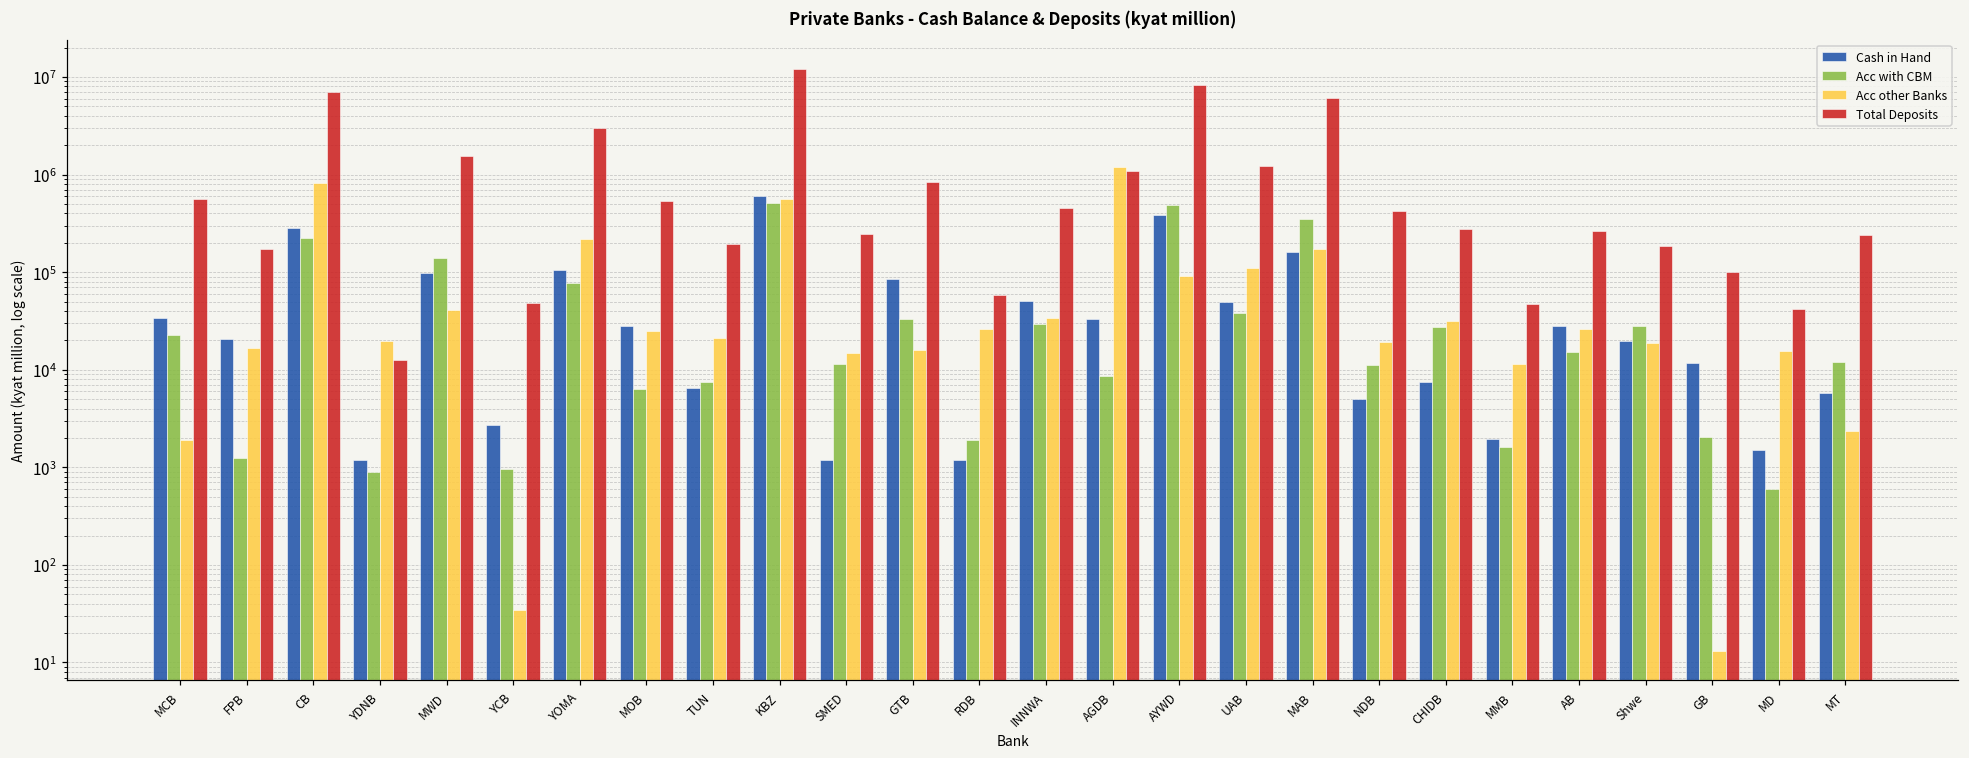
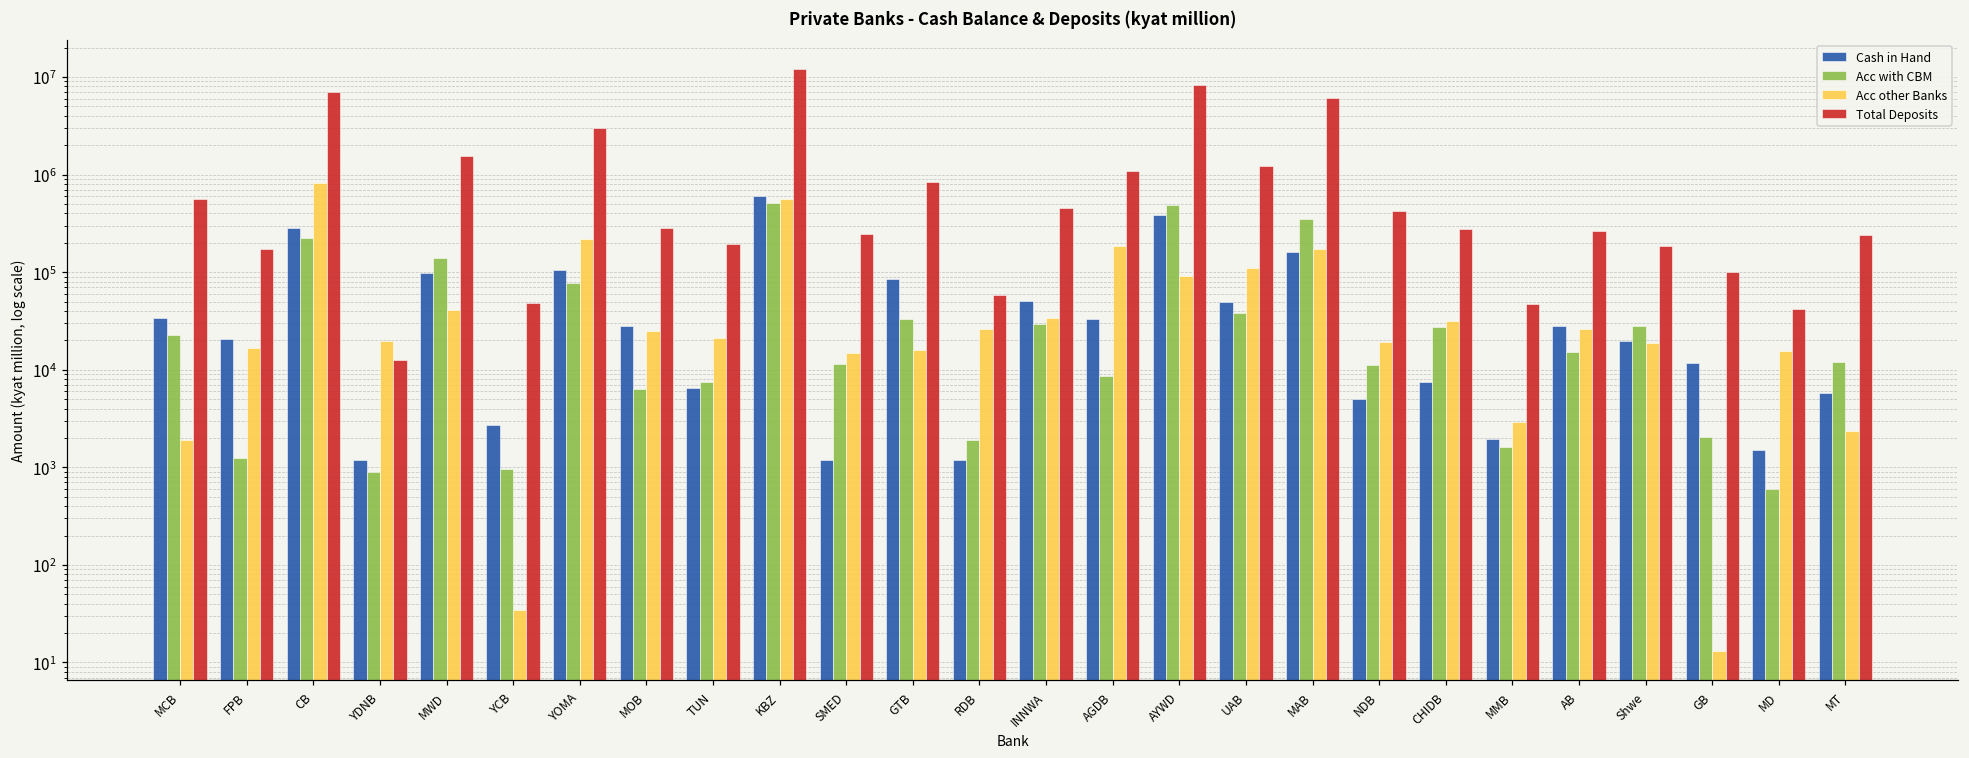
  {
    "Cash in Hand": {
      "MCB": 34000,
      "FPB": 21000,
      "CB": 280000,
      "YDNB": 1200,
      "MWD": 100000,
      "YCB": 2700,
      "YOMA": 100000,
      "MOB": 28000,
      "TUN": 6000,
      "KBZ": 600000,
      "SMED": 1200,
      "GTB": 80000,
      "RDB": 1200,
      "INNWA": 50000,
      "AGDB": 33000,
      "AYWD": 400000,
      "UAB": 50000,
      "MAB": 160000,
      "NDB": 5000,
      "CHIDB": 8000,
      "MMB": 2000,
      "AB": 28000,
      "Shwe": 20000,
      "GB": 12000,
      "MD": 1500,
      "MT": 6000
    },
    "Acc with CBM": {
      "MCB": 23000,
      "FPB": 1300,
      "CB": 220000,
      "YDNB": 900,
      "MWD": 140000,
      "YCB": 1000,
      "YOMA": 80000,
      "MOB": 6000,
      "TUN": 8000,
      "KBZ": 500000,
      "SMED": 11000,
      "GTB": 33000,
      "RDB": 1900,
      "INNWA": 29000,
      "AGDB": 9000,
      "AYWD": 500000,
      "UAB": 38000,
      "MAB": 350000,
      "NDB": 11000,
      "CHIDB": 28000,
      "MMB": 1600,
      "AB": 15000,
      "Shwe": 28000,
      "GB": 2000,
      "MD": 600,
      "MT": 12000
    },
    "Acc other Banks": {
      "MCB": 1900,
      "FPB": 17000,
      "CB": 800000,
      "YDNB": 20000,
      "MWD": 40000,
      "YCB": 34,
      "YOMA": 220000,
      "MOB": 25000,
      "TUN": 21000,
      "KBZ": 600000,
      "SMED": 15000,
      "GTB": 16000,
      "RDB": 26000,
      "INNWA": 34000,
-     "AGDB": 1200000,
+     "AGDB": 190000,
      "AYWD": 90000,
      "UAB": 110000,
      "MAB": 170000,
      "NDB": 19000,
      "CHIDB": 32000,
-     "MMB": 11000,
+     "MMB": 2900,
      "AB": 26000,
      "Shwe": 19000,
      "GB": 13,
      "MD": 16000,
      "MT": 2300
    },
    "Total Deposits": {
      "MCB": 600000,
      "FPB": 170000,
      "CB": 7000000,
      "YDNB": 13000,
      "MWD": 1600000,
      "YCB": 50000,
      "YOMA": 3000000,
-     "MOB": 500000,
+     "MOB": 290000,
      "TUN": 190000,
      "KBZ": 12000000,
      "SMED": 240000,
      "GTB": 800000,
      "RDB": 60000,
      "INNWA": 500000,
      "AGDB": 1100000,
      "AYWD": 8000000,
      "UAB": 1200000,
      "MAB": 6000000,
      "NDB": 400000,
      "CHIDB": 270000,
      "MMB": 50000,
      "AB": 270000,
      "Shwe": 190000,
      "GB": 100000,
      "MD": 40000,
      "MT": 240000
    }
  }
